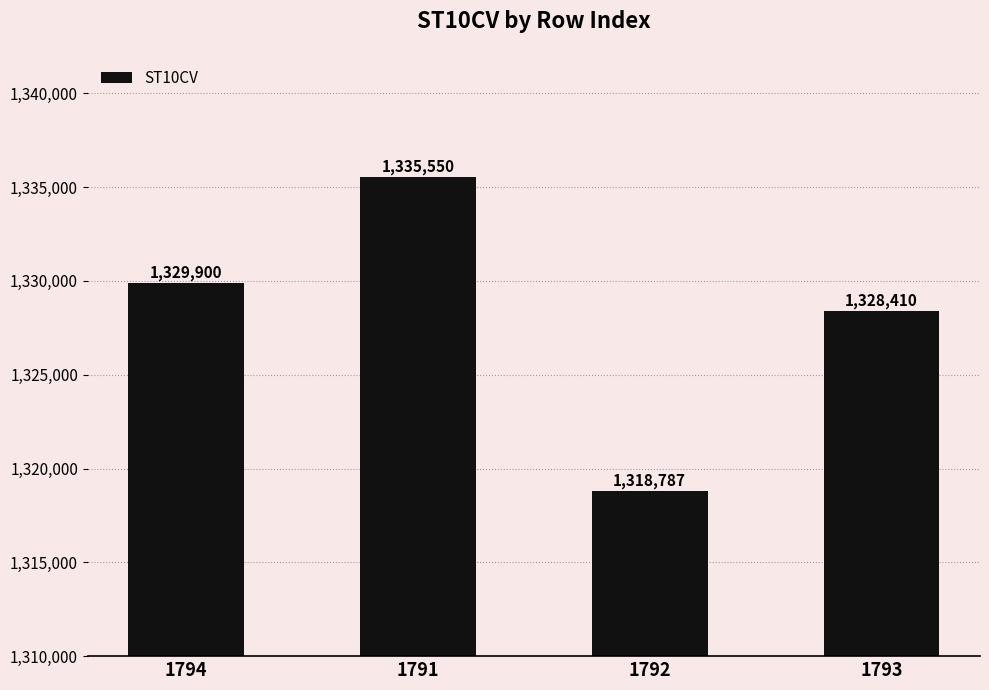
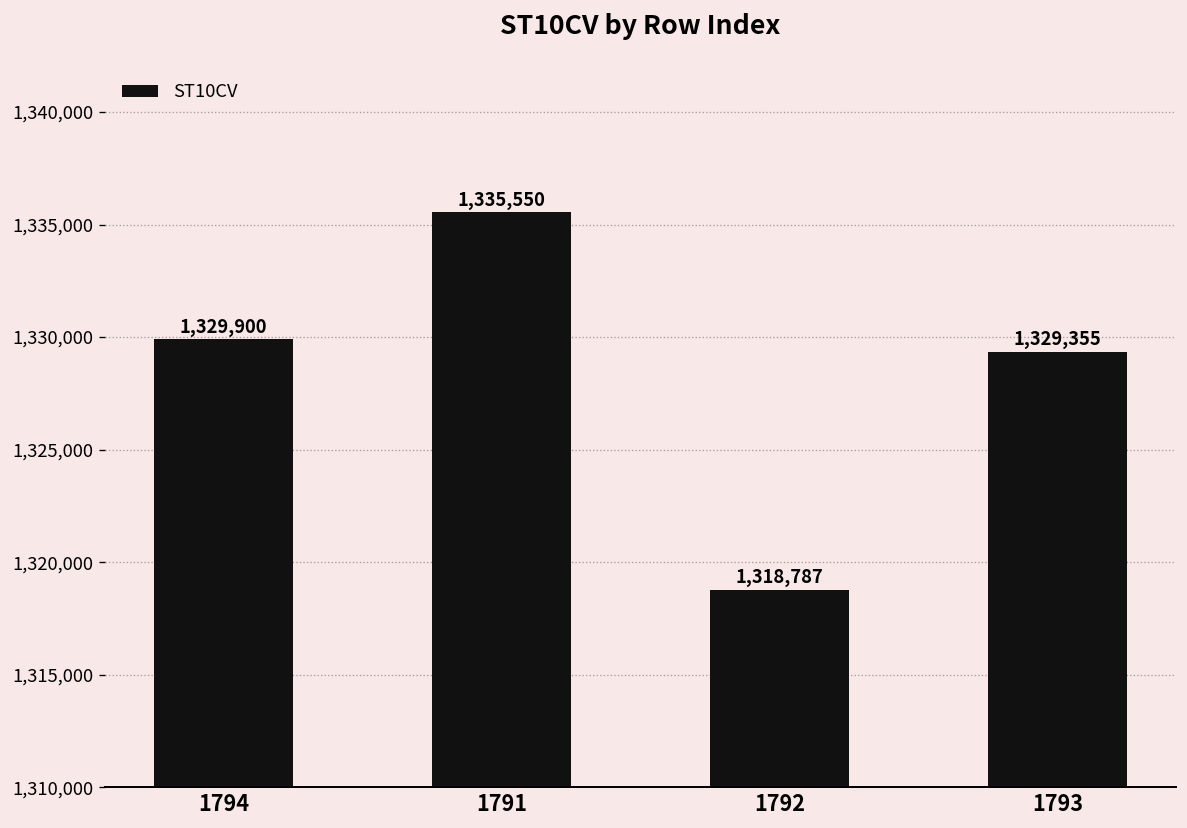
  {
    "1794": "1,329,900",
    "1791": "1,335,550",
    "1792": "1,318,787",
-   "1793": "1,328,410"
+   "1793": "1,329,355"
  }
